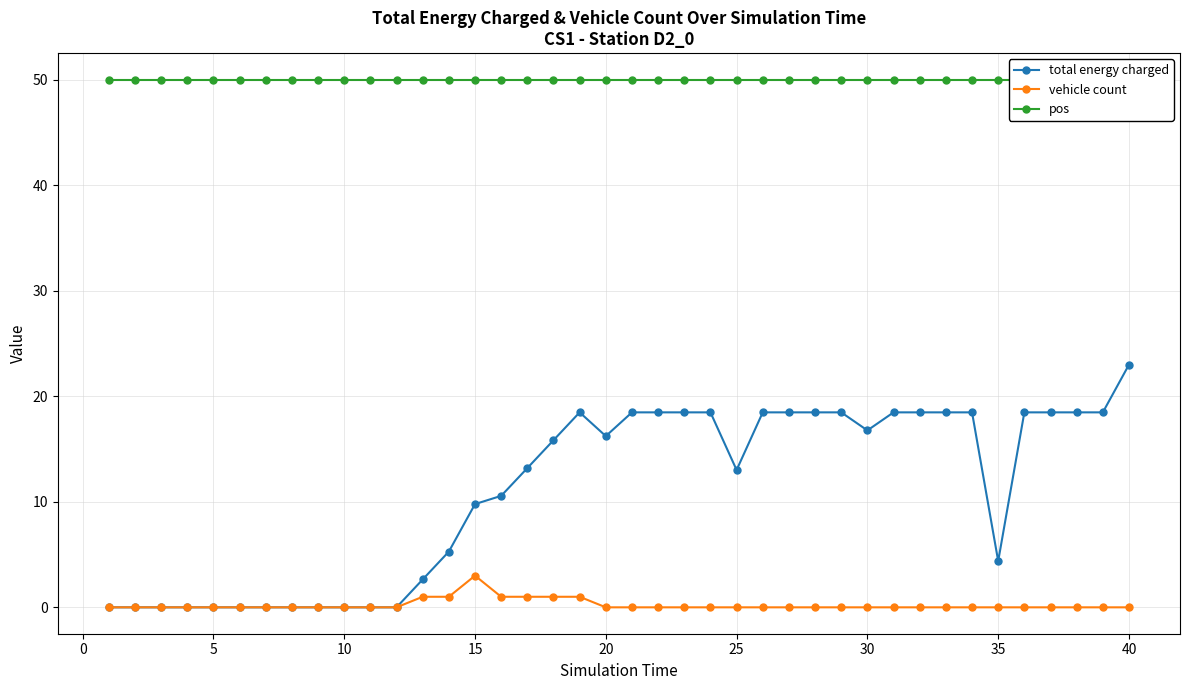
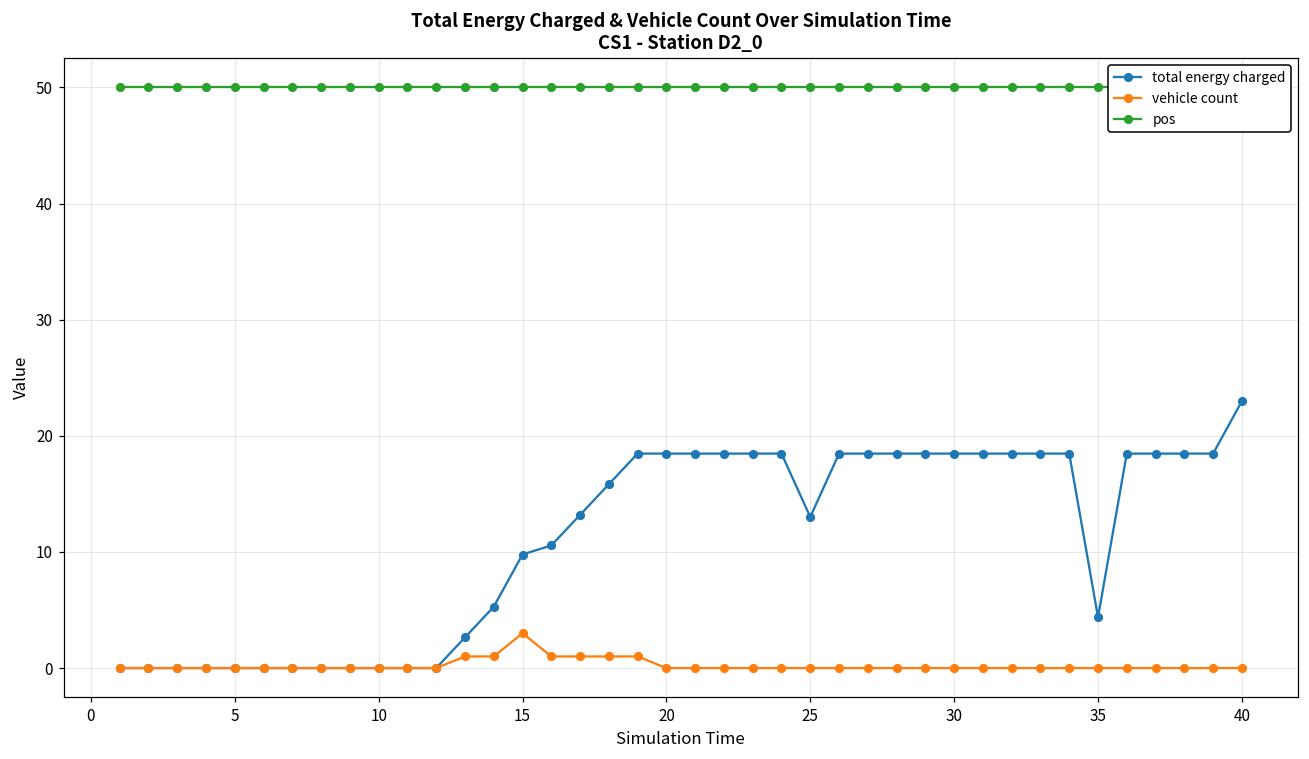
  {
    "total energy charged": {
      "15": 9.8,
-     "20": 16.2,
+     "20": 18.5,
      "25": 13.0,
-     "30": 16.8,
+     "30": 18.5,
      "35": 4.4,
      "40": 23.0
    },
    "vehicle count": {
      "15": 3.0,
      "20": 0.0,
      "25": 0.0,
      "30": 0.0,
      "35": 0.0,
      "40": 0.0
    },
    "pos": {
      "5": 50.0,
      "10": 50.0,
      "15": 50.0,
      "20": 50.0,
      "25": 50.0,
      "30": 50.0,
      "35": 50.0
    }
  }
